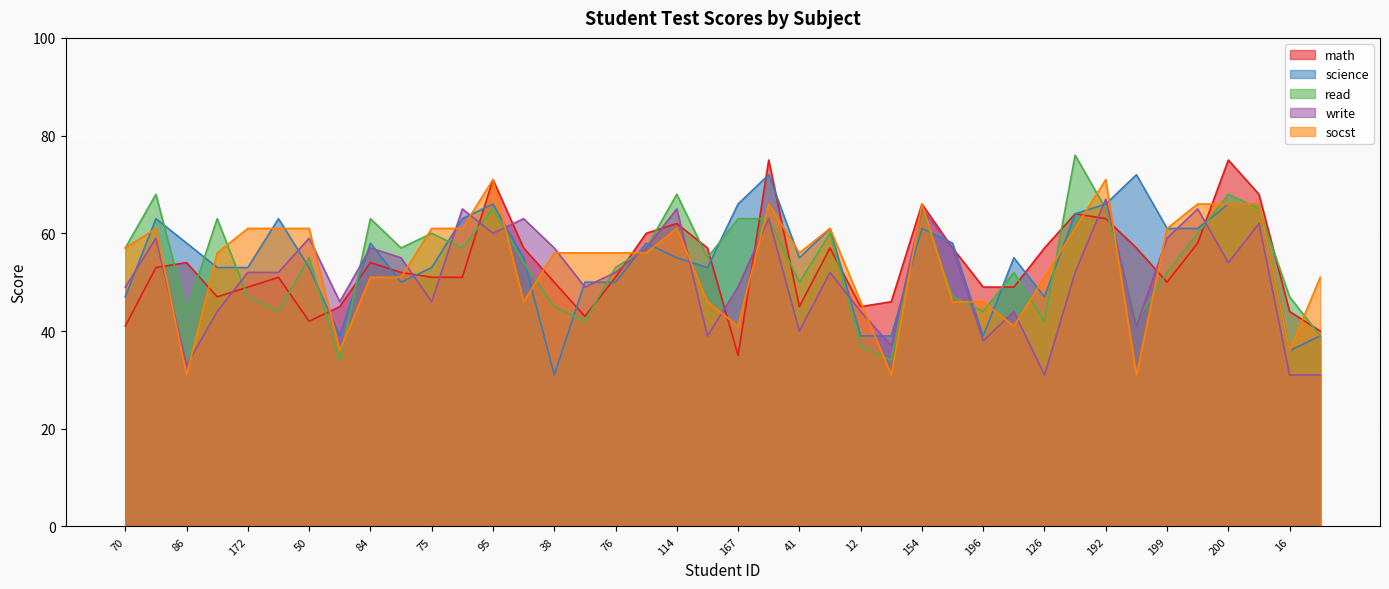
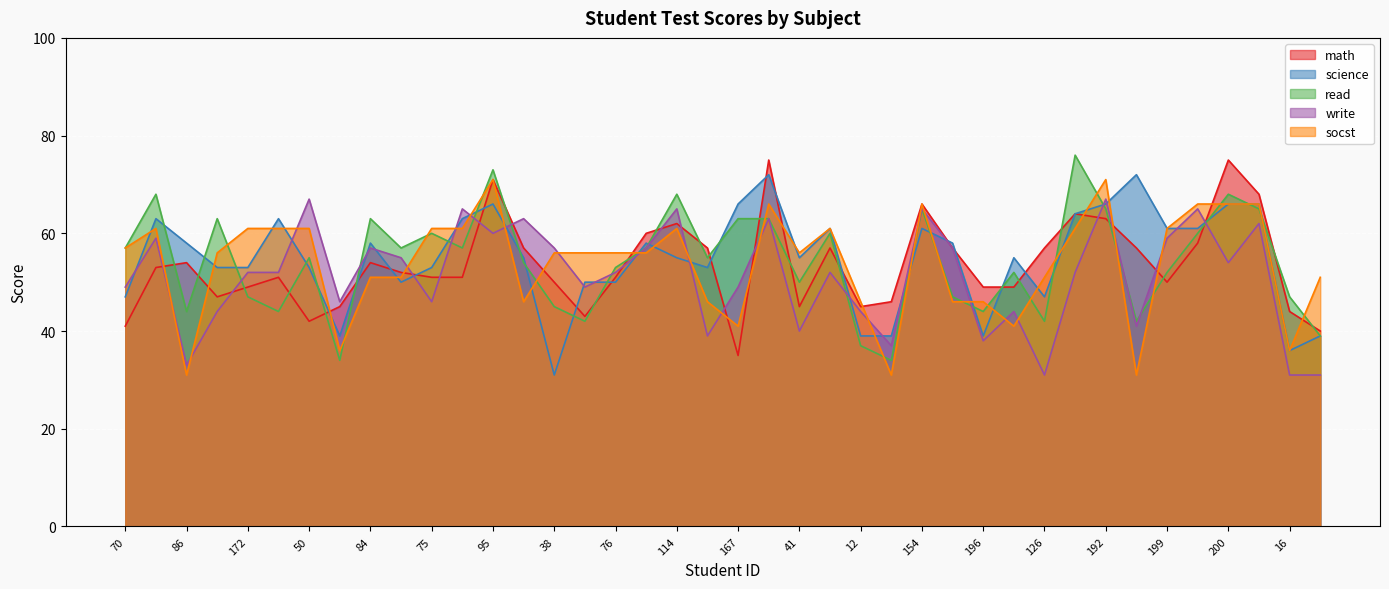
  {
    "math": {
      "70": 41,
      "86": 54,
      "172": 49,
      "50": 42,
      "84": 54,
      "75": 51,
      "38": 50,
      "76": 51,
      "114": 62,
      "167": 35,
      "41": 45,
      "12": 45,
      "196": 49,
      "126": 57,
      "192": 63,
      "199": 50,
      "200": 75,
      "16": 44
    },
    "science": {
      "70": 47,
      "86": 58,
      "172": 53,
      "50": 53,
      "84": 58,
      "75": 53,
      "95": 66,
      "38": 31,
      "76": 50,
      "114": 55,
      "167": 66,
      "41": 55,
      "12": 39,
      "154": 61,
      "196": 39,
      "126": 47,
      "192": 66
    },
    "read": {
      "86": 44,
      "172": 47,
      "50": 55,
      "84": 63,
      "75": 60,
-     "95": 65,
+     "95": 73,
      "38": 45,
      "76": 53,
      "114": 68,
      "167": 63,
      "41": 50,
      "12": 37,
      "196": 44,
      "126": 42,
      "192": 65,
      "199": 52,
      "200": 68,
      "16": 47
    },
    "write": {
      "70": 49,
      "86": 33,
      "172": 52,
-     "50": 59,
+     "50": 67,
      "84": 57,
      "75": 46,
      "95": 60,
      "38": 57,
      "76": 52,
      "114": 65,
      "167": 49,
      "41": 40,
      "12": 44,
      "196": 38,
      "126": 31,
      "192": 67,
      "199": 59,
      "200": 54,
      "16": 31
    },
    "socst": {
      "86": 31,
      "172": 61,
      "50": 61,
      "84": 51,
      "75": 61,
      "38": 56,
      "76": 56,
      "114": 61,
      "167": 41,
      "41": 56,
      "12": 46,
      "196": 46,
      "126": 51,
      "192": 71
    }
  }
